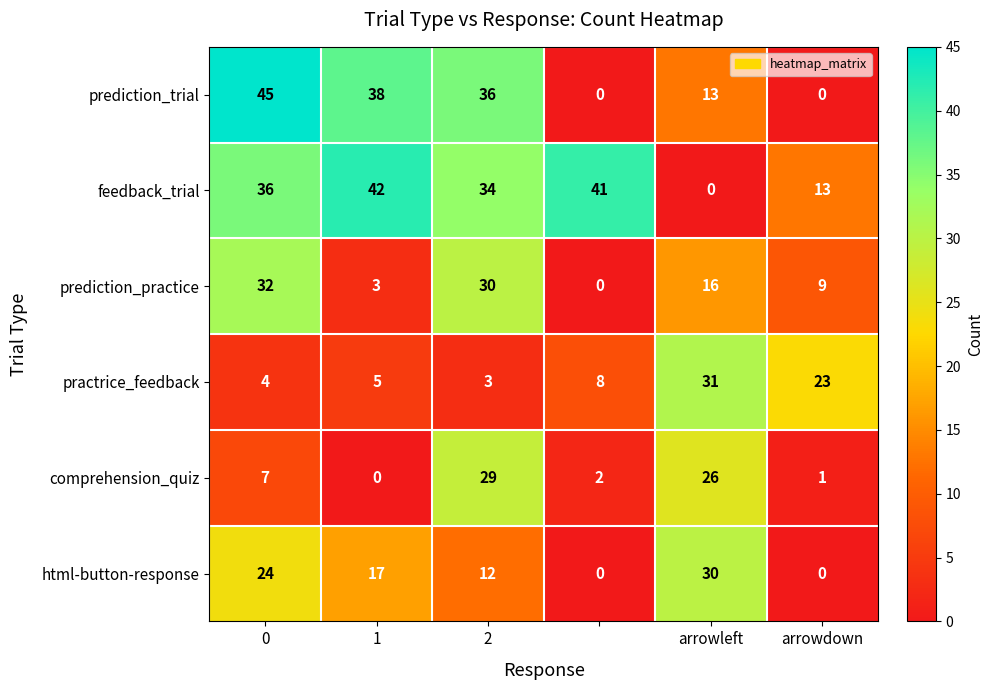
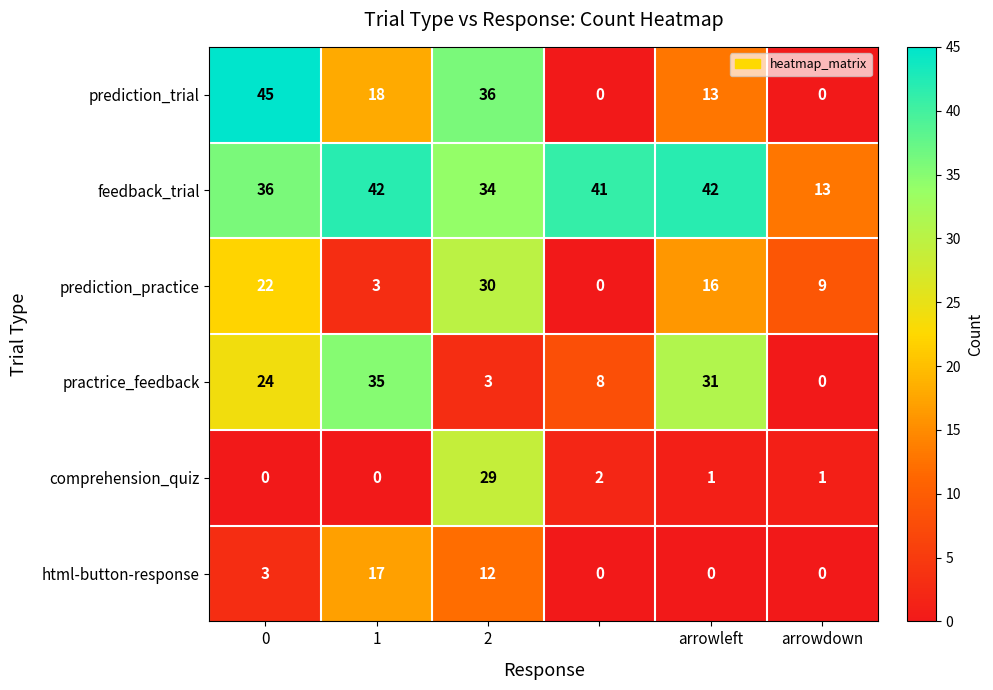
  {
    "prediction_trial": {
      "0": 45,
-     "1": 38,
+     "1": 18,
      "2": 36,
      "arrowleft": 13,
      "arrowdown": 0
    },
    "feedback_trial": {
      "0": 36,
      "1": 42,
      "2": 34,
-     "arrowleft": 0,
+     "arrowleft": 42,
      "arrowdown": 13
    },
    "prediction_practice": {
-     "0": 32,
+     "0": 22,
      "1": 3,
      "2": 30,
      "arrowleft": 16,
      "arrowdown": 9
    },
    "practrice_feedback": {
-     "0": 4,
-     "1": 5,
+     "0": 24,
+     "1": 35,
      "2": 3,
      "arrowleft": 31,
-     "arrowdown": 23
+     "arrowdown": 0
    },
    "comprehension_quiz": {
-     "0": 7,
+     "0": 0,
      "1": 0,
      "2": 29,
-     "arrowleft": 26,
+     "arrowleft": 1,
      "arrowdown": 1
    },
    "html-button-response": {
-     "0": 24,
+     "0": 3,
      "1": 17,
      "2": 12,
-     "arrowleft": 30,
+     "arrowleft": 0,
      "arrowdown": 0
    }
  }
